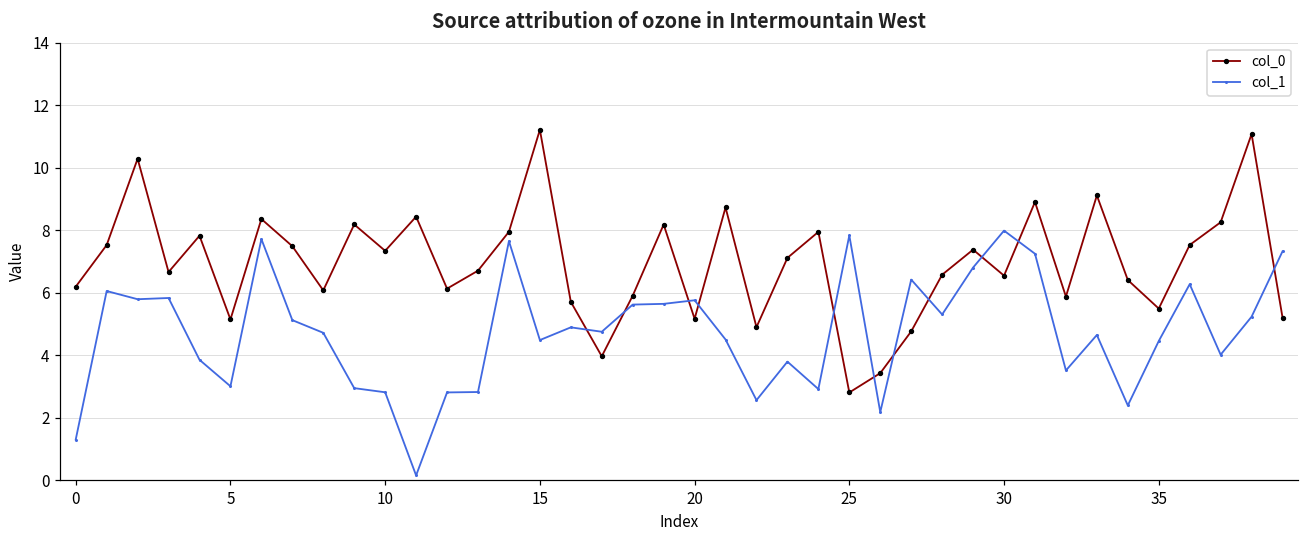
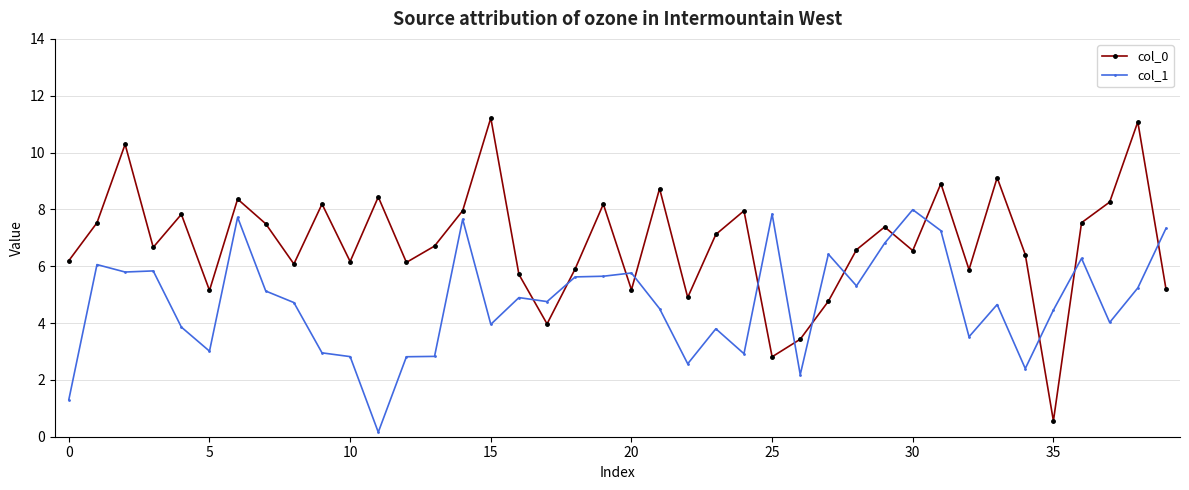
  {
    "col_0": {
      "0": 6.2,
      "5": 5.1,
-     "10": 7.3,
+     "10": 6.2,
      "15": 11.2,
      "20": 5.2,
      "25": 2.8,
      "30": 6.6,
-     "35": 5.5
+     "35": 0.6
    },
    "col_1": {
      "0": 1.3,
      "5": 3.0,
      "10": 2.8,
-     "15": 4.5,
+     "15": 4.0,
      "20": 5.8,
      "25": 7.8,
      "30": 8.0,
      "35": 4.5
    }
  }
